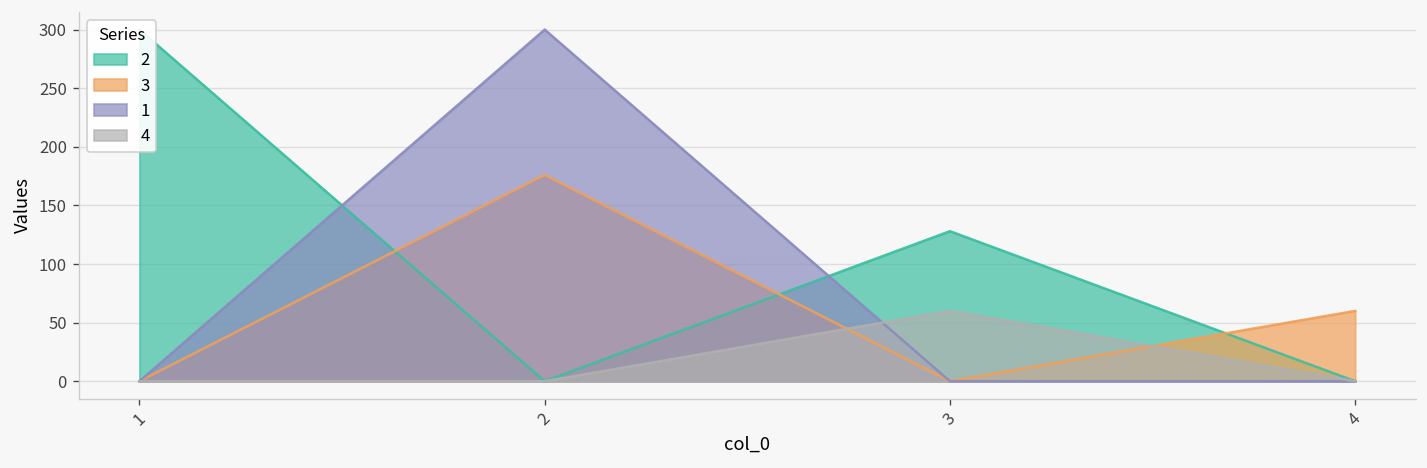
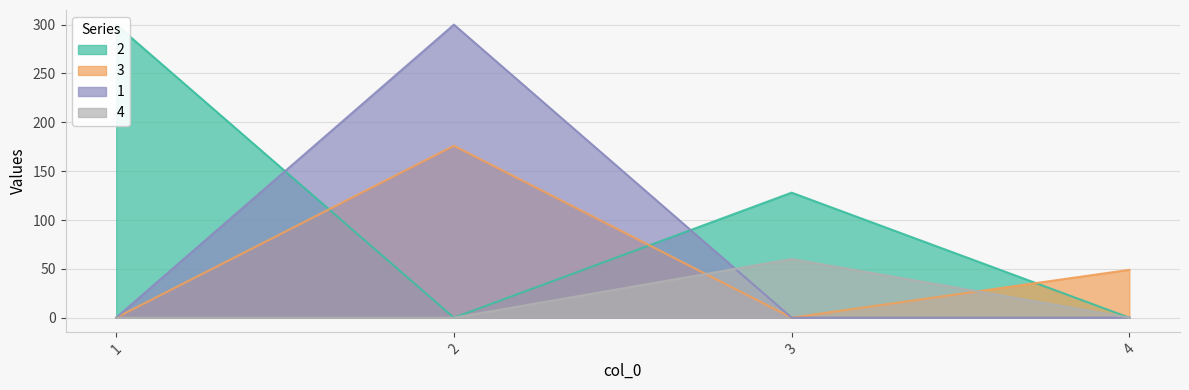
  {
    "2": {
      "3": 130
    },
    "3": {
      "2": 180,
-     "4": 60
+     "4": 50
    }
  }
